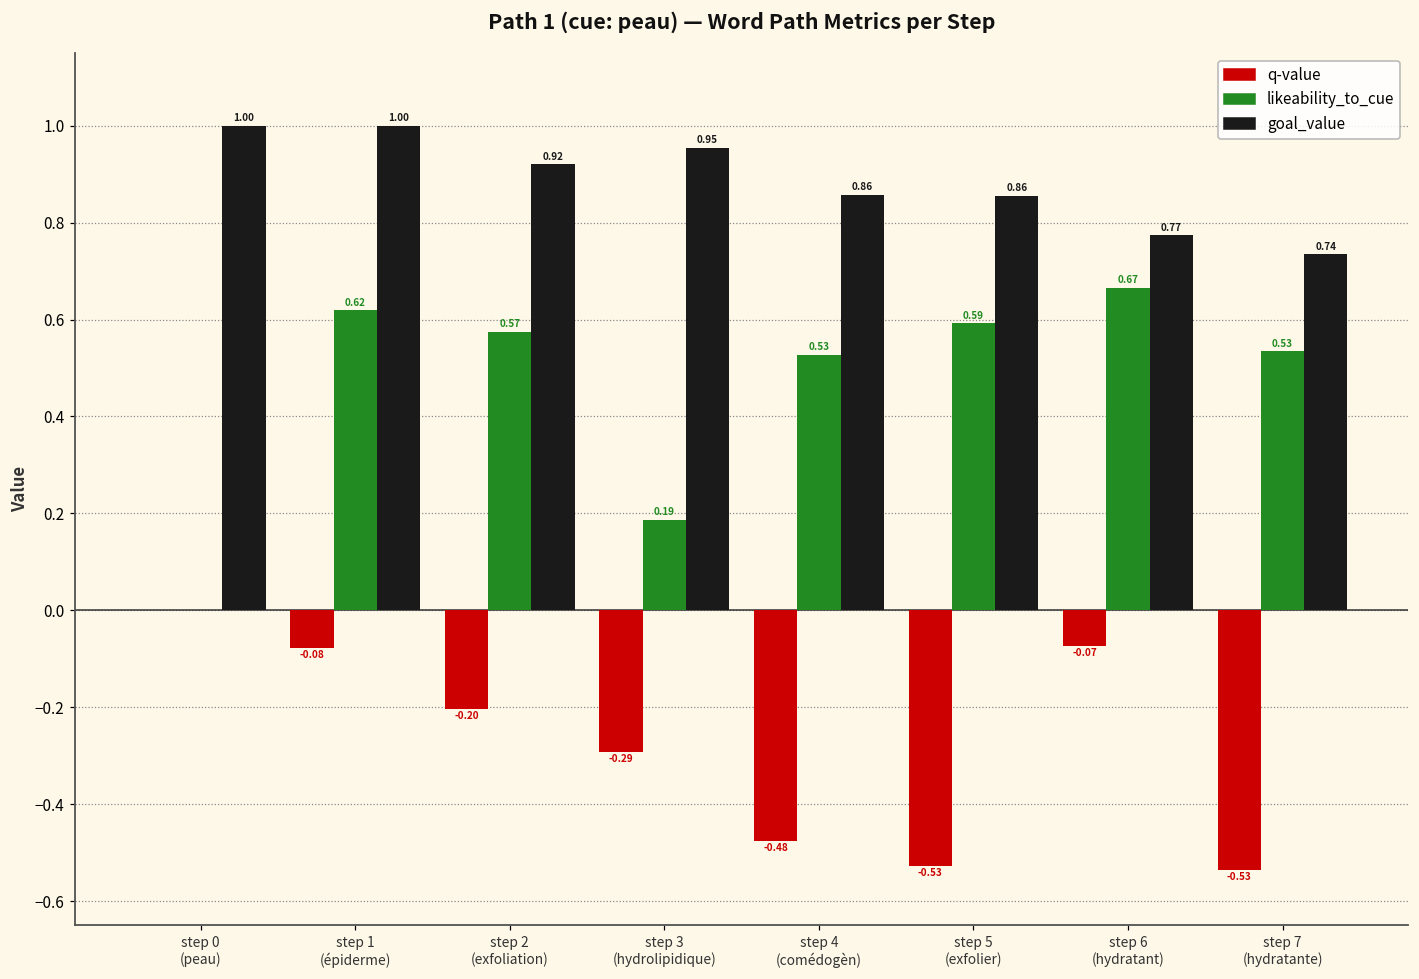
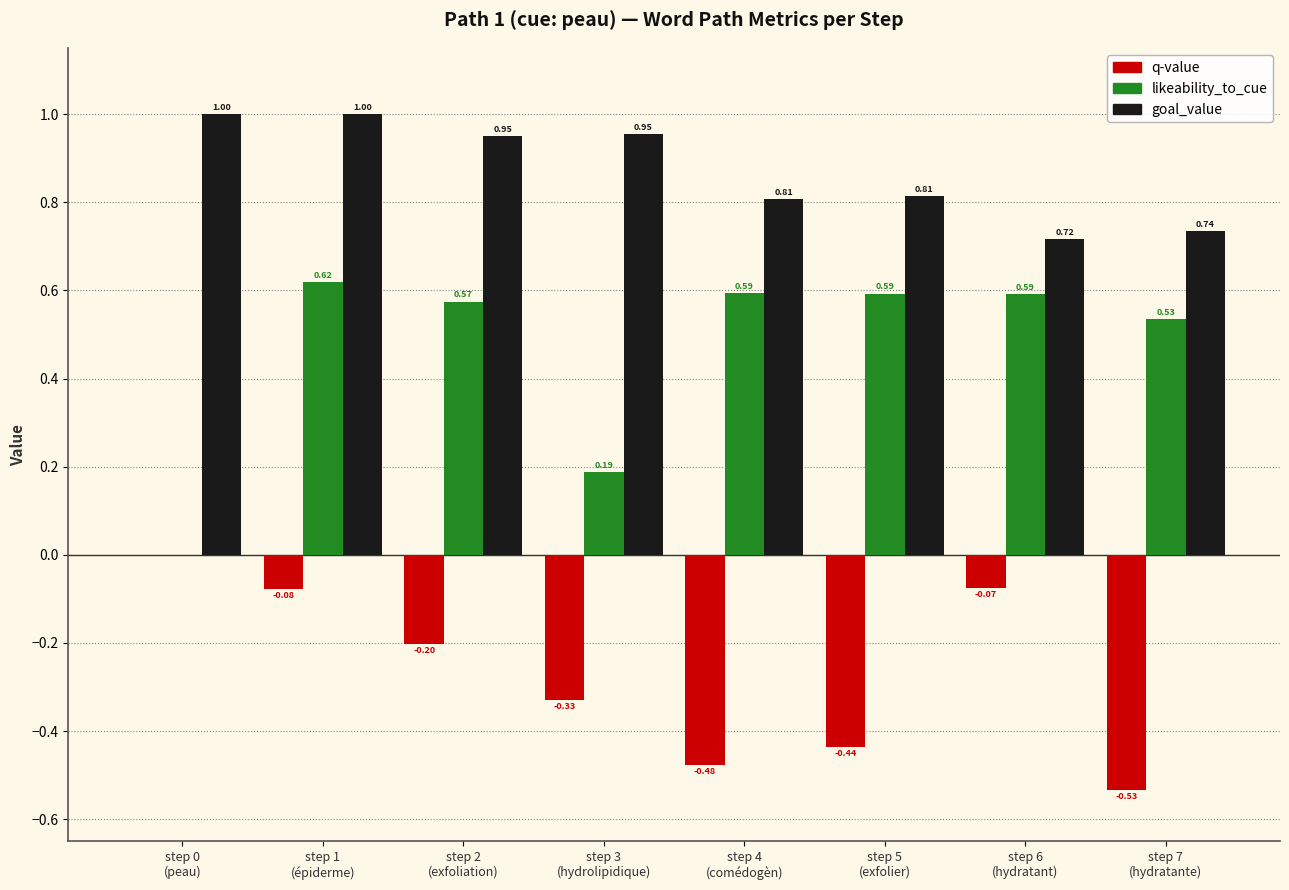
  {
    "q-value": {
      "step 1 (épiderme)": -0.08,
      "step 2 (exfoliation)": -0.20,
-     "step 3 (hydrolipidique)": -0.29,
+     "step 3 (hydrolipidique)": -0.33,
      "step 4 (comédogèn)": -0.48,
-     "step 5 (exfolier)": -0.53,
+     "step 5 (exfolier)": -0.44,
      "step 6 (hydratant)": -0.07,
      "step 7 (hydratante)": -0.53
    },
    "likeability_to_cue": {
      "step 1 (épiderme)": 0.62,
      "step 2 (exfoliation)": 0.57,
      "step 3 (hydrolipidique)": 0.19,
-     "step 4 (comédogèn)": 0.53,
+     "step 4 (comédogèn)": 0.59,
      "step 5 (exfolier)": 0.59,
-     "step 6 (hydratant)": 0.67,
+     "step 6 (hydratant)": 0.59,
      "step 7 (hydratante)": 0.53
    },
    "goal_value": {
      "step 0 (peau)": 1.00,
      "step 1 (épiderme)": 1.00,
-     "step 2 (exfoliation)": 0.92,
+     "step 2 (exfoliation)": 0.95,
      "step 3 (hydrolipidique)": 0.95,
-     "step 4 (comédogèn)": 0.86,
-     "step 5 (exfolier)": 0.86,
-     "step 6 (hydratant)": 0.77,
+     "step 4 (comédogèn)": 0.81,
+     "step 5 (exfolier)": 0.81,
+     "step 6 (hydratant)": 0.72,
      "step 7 (hydratante)": 0.74
    }
  }
